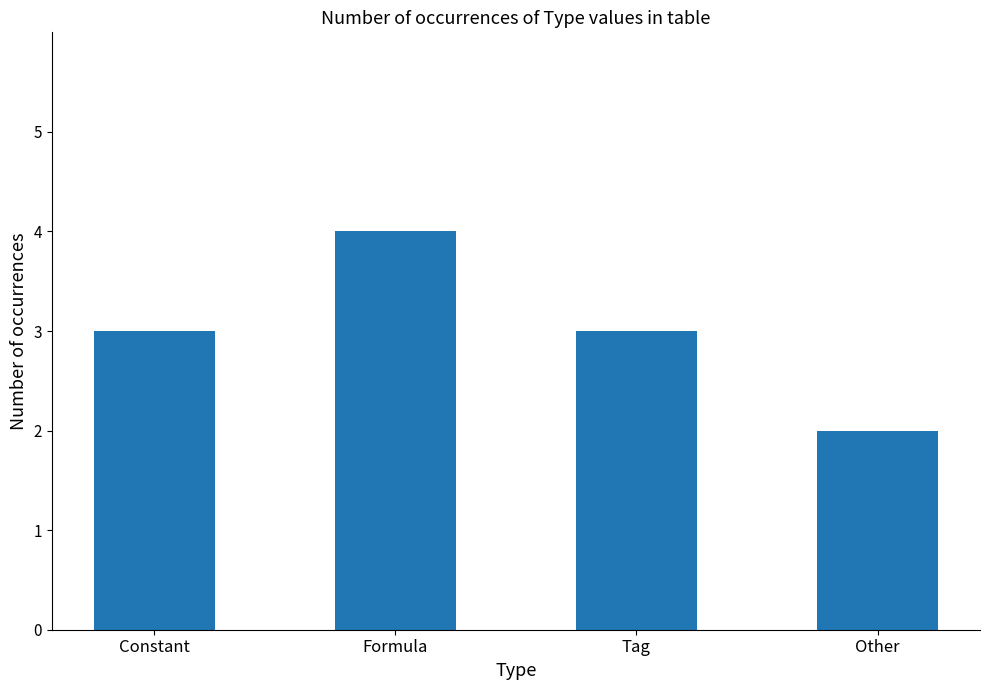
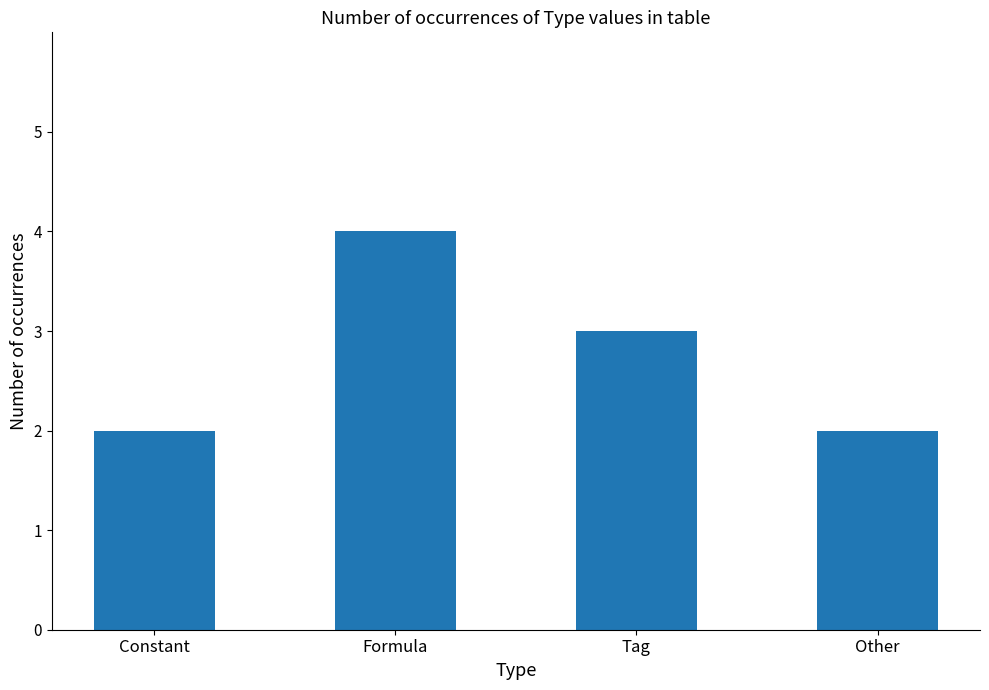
  {
-   "Constant": 3,
+   "Constant": 2,
    "Formula": 4,
    "Tag": 3,
    "Other": 2
  }
